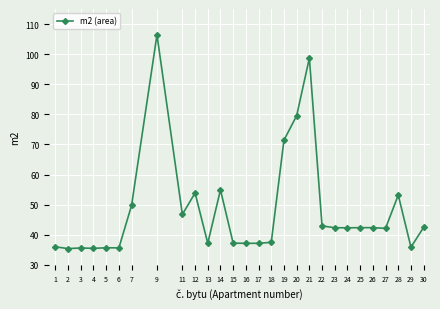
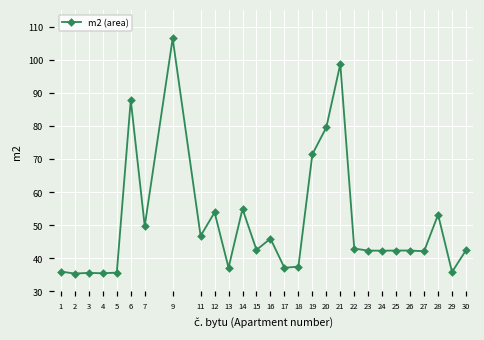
  {
    "1": 36,
    "2": 35,
    "3": 36,
    "4": 35,
    "5": 36,
-   "6": 36,
+   "6": 88,
    "7": 50,
    "9": 106,
    "11": 47,
    "12": 54,
    "13": 37,
    "14": 55,
-   "15": 37,
-   "16": 37,
+   "15": 43,
+   "16": 46,
    "17": 37,
    "18": 37,
    "19": 71,
    "20": 80,
    "21": 99,
    "22": 43,
    "23": 42,
    "24": 42,
    "25": 42,
    "26": 42,
    "27": 42,
    "28": 53,
    "29": 36,
    "30": 42
  }
